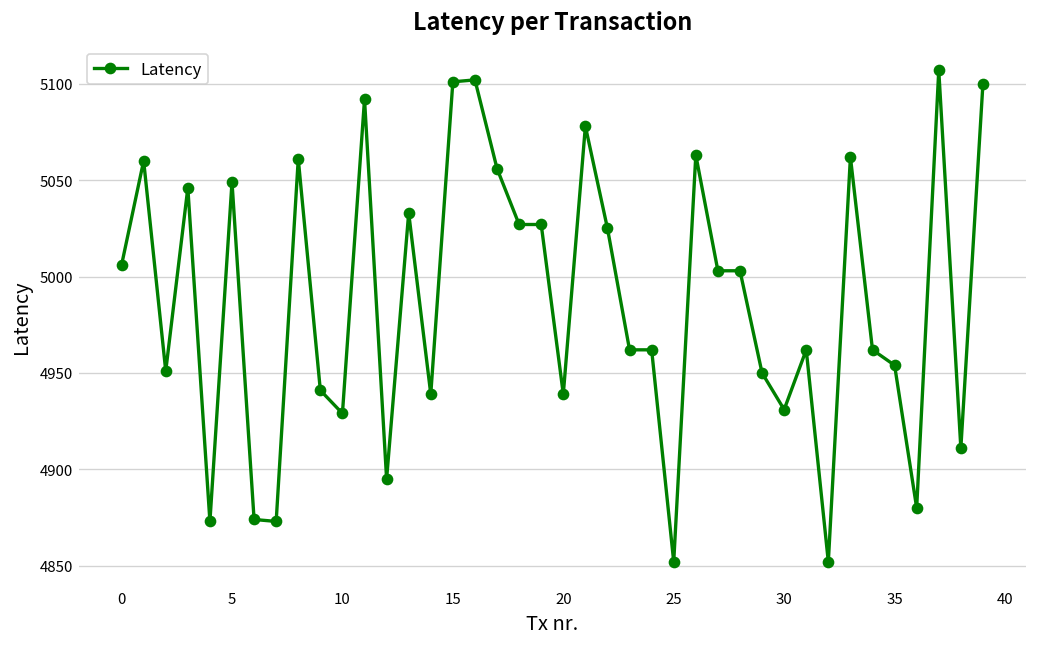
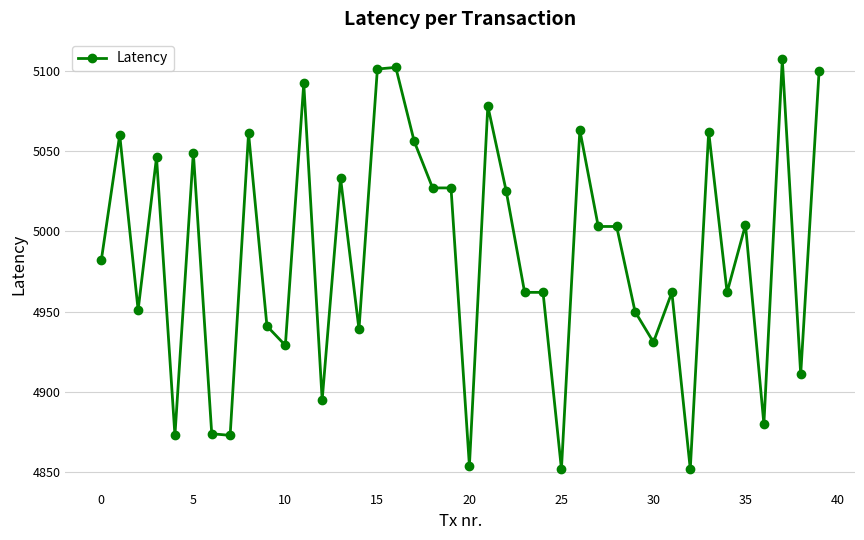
  {
-   "0": 5006,
+   "0": 4982,
    "5": 5049,
    "10": 4929,
    "15": 5101,
-   "20": 4939,
+   "20": 4854,
    "25": 4852,
    "30": 4931,
-   "35": 4954
+   "35": 5004
  }
